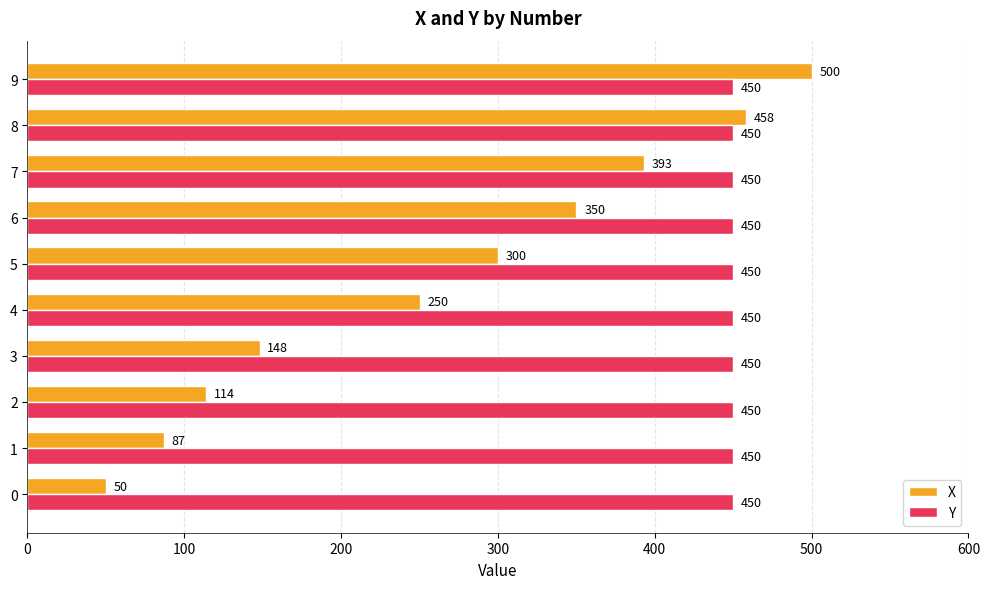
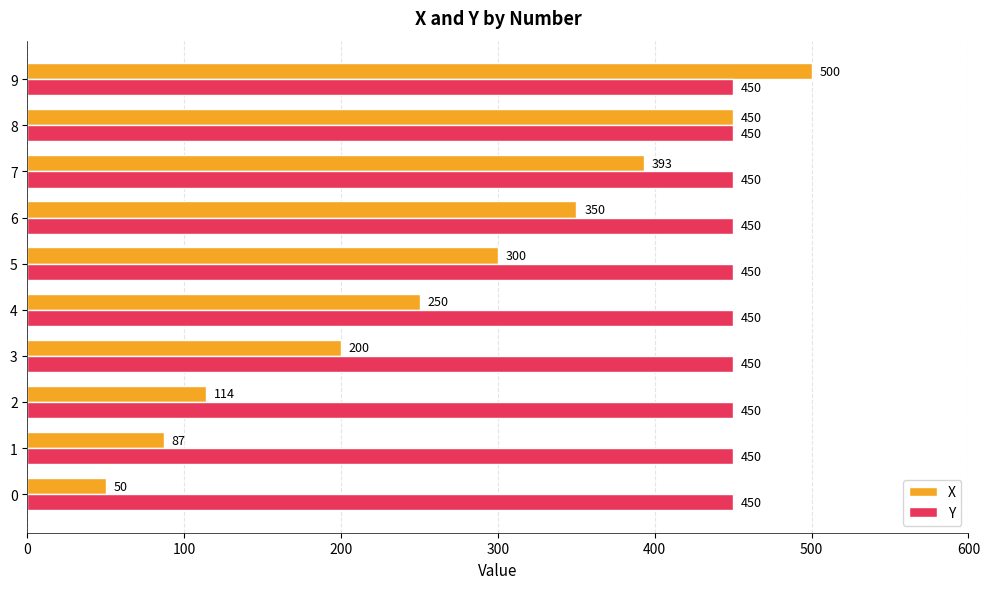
  {
    "X": {
      "9": 500,
-     "8": 458,
+     "8": 450,
      "7": 393,
      "6": 350,
      "5": 300,
      "4": 250,
-     "3": 148,
+     "3": 200,
      "2": 114,
      "1": 87,
      "0": 50
    },
    "Y": {
      "9": 450,
      "8": 450,
      "7": 450,
      "6": 450,
      "5": 450,
      "4": 450,
      "3": 450,
      "2": 450,
      "1": 450,
      "0": 450
    }
  }
